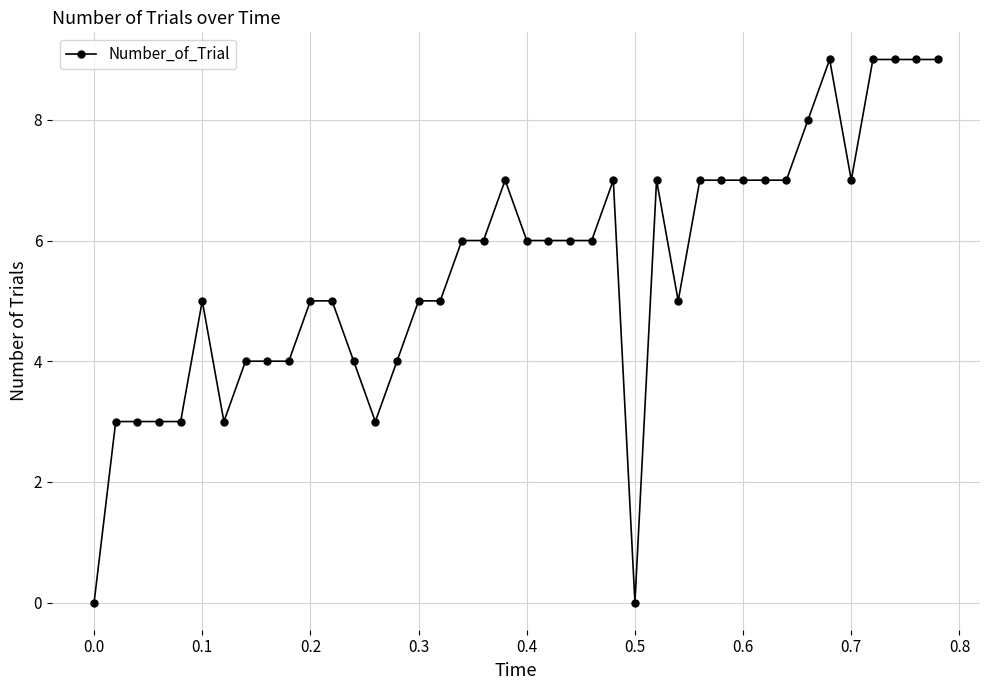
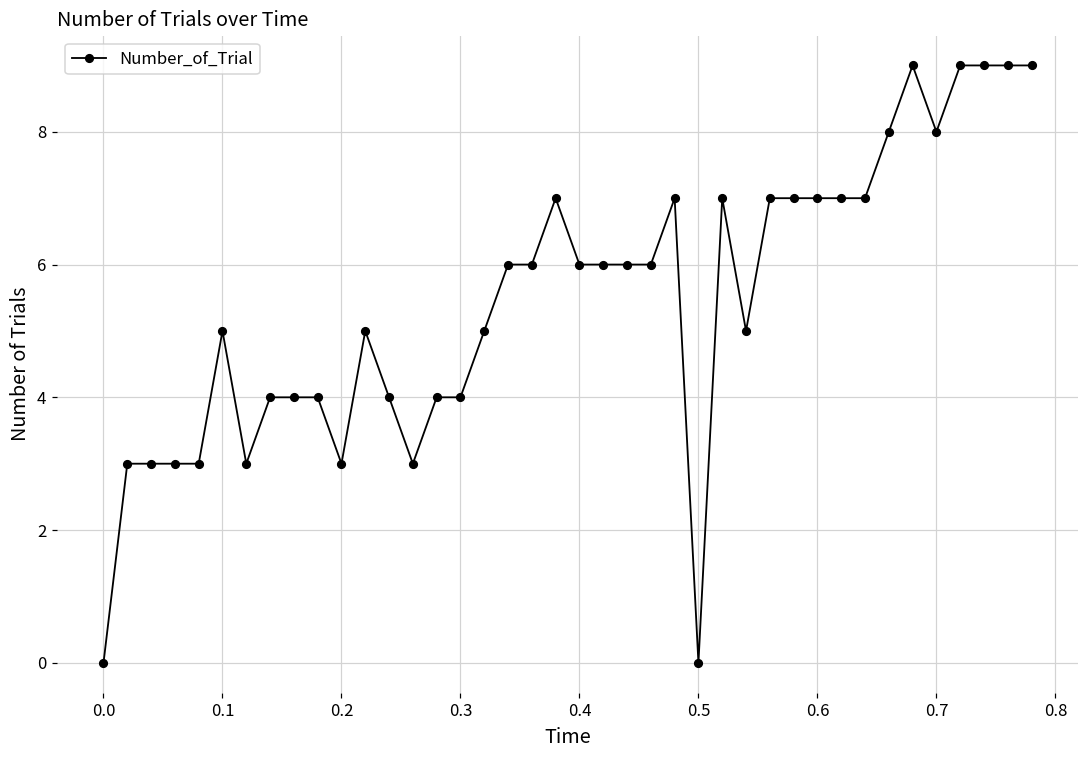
  {
    "0.0": 0,
    "0.1": 5,
-   "0.2": 5,
-   "0.3": 5,
+   "0.2": 3,
+   "0.3": 4,
    "0.4": 6,
    "0.5": 0,
    "0.6": 7,
-   "0.7": 7
+   "0.7": 8
  }
